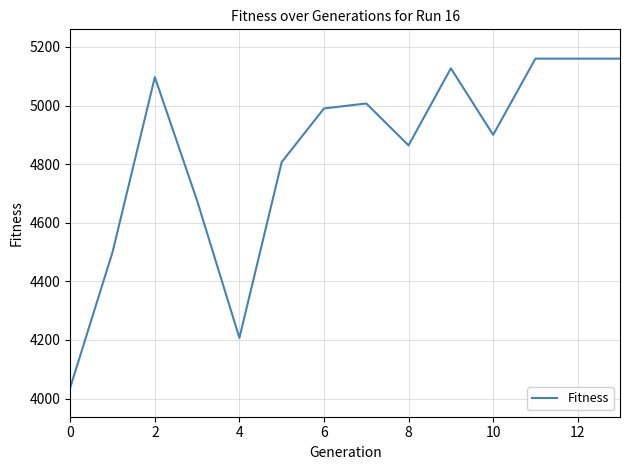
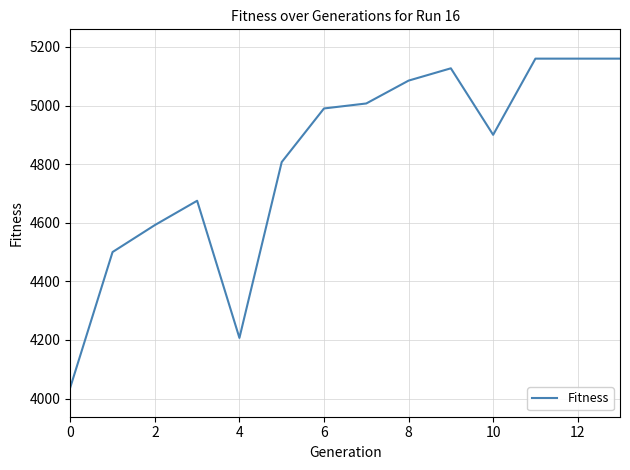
  {
    "0": 4040,
-   "2": 5100,
+   "2": 4590,
    "4": 4210,
    "6": 4990,
-   "8": 4860,
+   "8": 5090,
    "10": 4900,
    "12": 5160
  }
